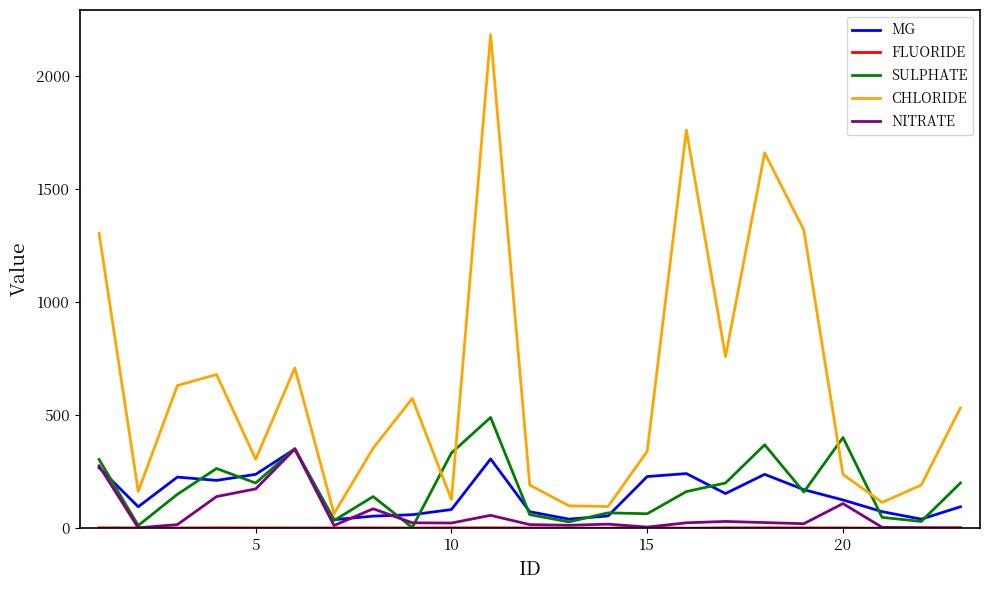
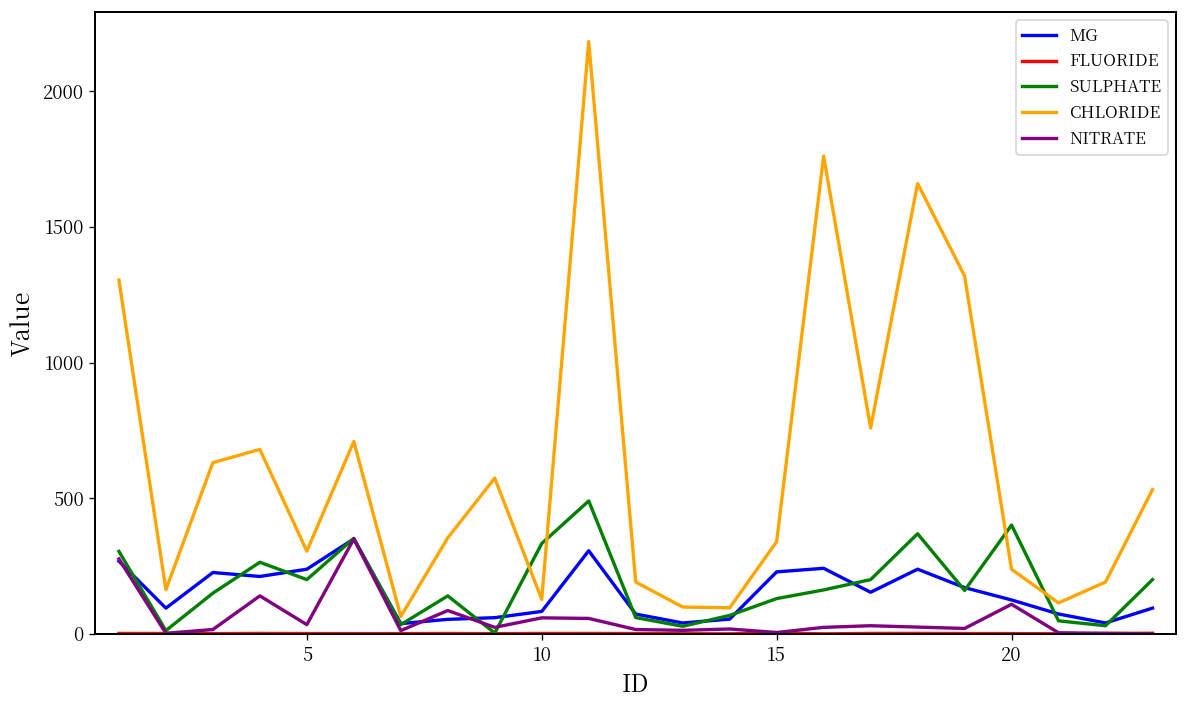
  {
    "MG": {
      "5": 240,
      "10": 80,
      "15": 230,
      "20": 120
    },
    "FLUORIDE": {
      "5": 0,
      "10": 0,
      "20": 0
    },
    "SULPHATE": {
      "5": 200,
      "10": 330,
-     "15": 60,
+     "15": 130,
      "20": 400
    },
    "CHLORIDE": {
      "5": 310,
      "10": 130,
      "15": 340,
      "20": 240
    },
    "NITRATE": {
-     "5": 170,
-     "10": 20,
+     "5": 30,
+     "10": 60,
      "20": 110
    }
  }
